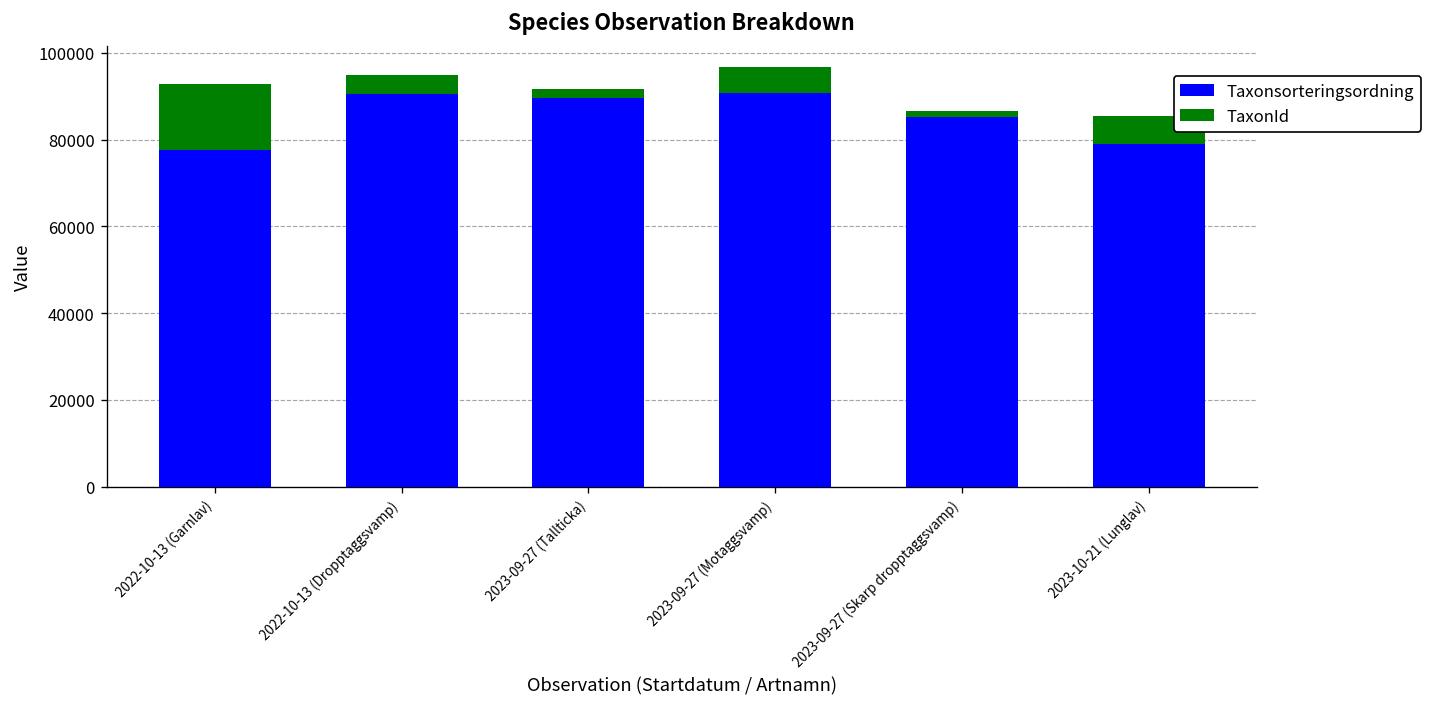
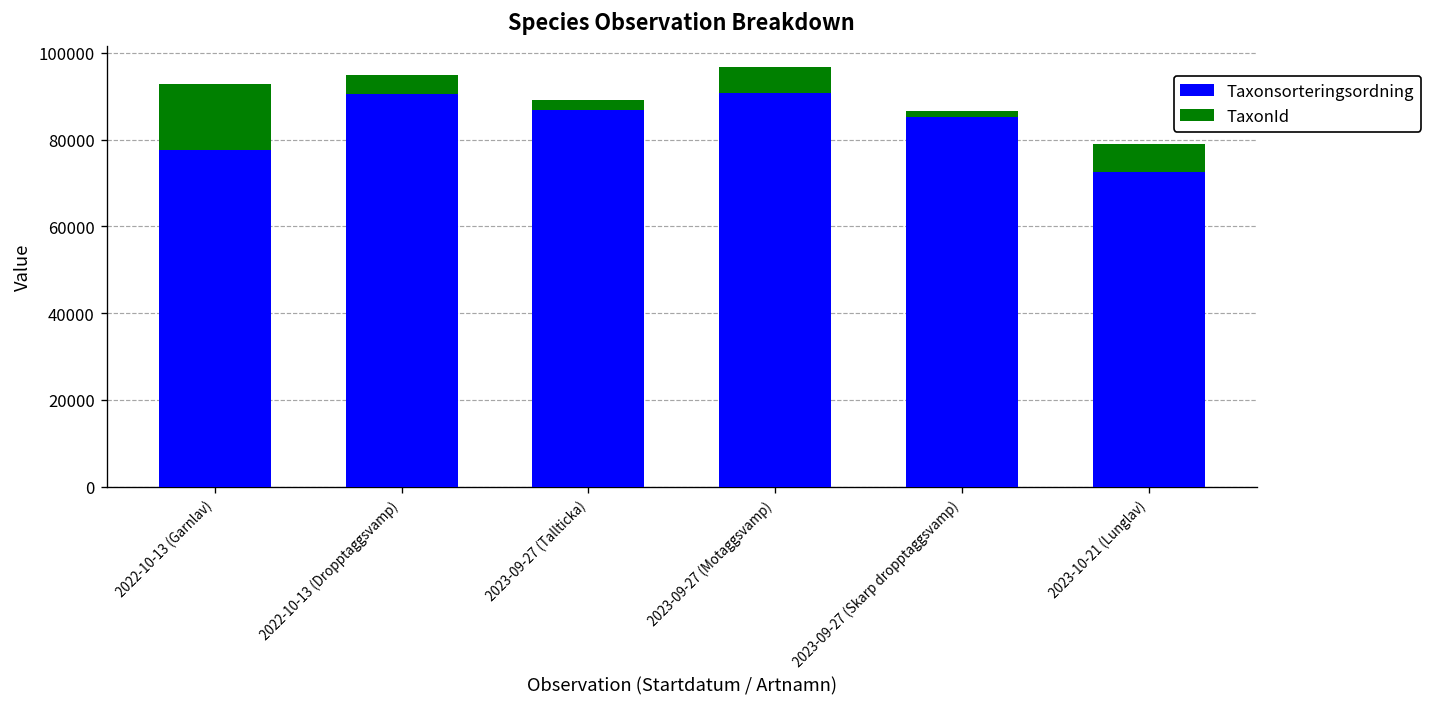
  {
    "Taxonsorteringsordning": {
      "2022-10-13 (Garnlav)": 78000,
      "2022-10-13 (Dropptaggsvamp)": 91000,
-     "2023-09-27 (Tallticka)": 90000,
+     "2023-09-27 (Tallticka)": 87000,
      "2023-09-27 (Motaggsvamp)": 91000,
      "2023-09-27 (Skarp dropptaggsvamp)": 85000,
-     "2023-10-21 (Lunglav)": 79000
+     "2023-10-21 (Lunglav)": 72000
    },
    "TaxonId": {
      "2022-10-13 (Garnlav)": 15000,
      "2022-10-13 (Dropptaggsvamp)": 4000,
      "2023-09-27 (Tallticka)": 2000,
      "2023-09-27 (Motaggsvamp)": 6000,
      "2023-09-27 (Skarp dropptaggsvamp)": 1000,
      "2023-10-21 (Lunglav)": 6000
    }
  }
